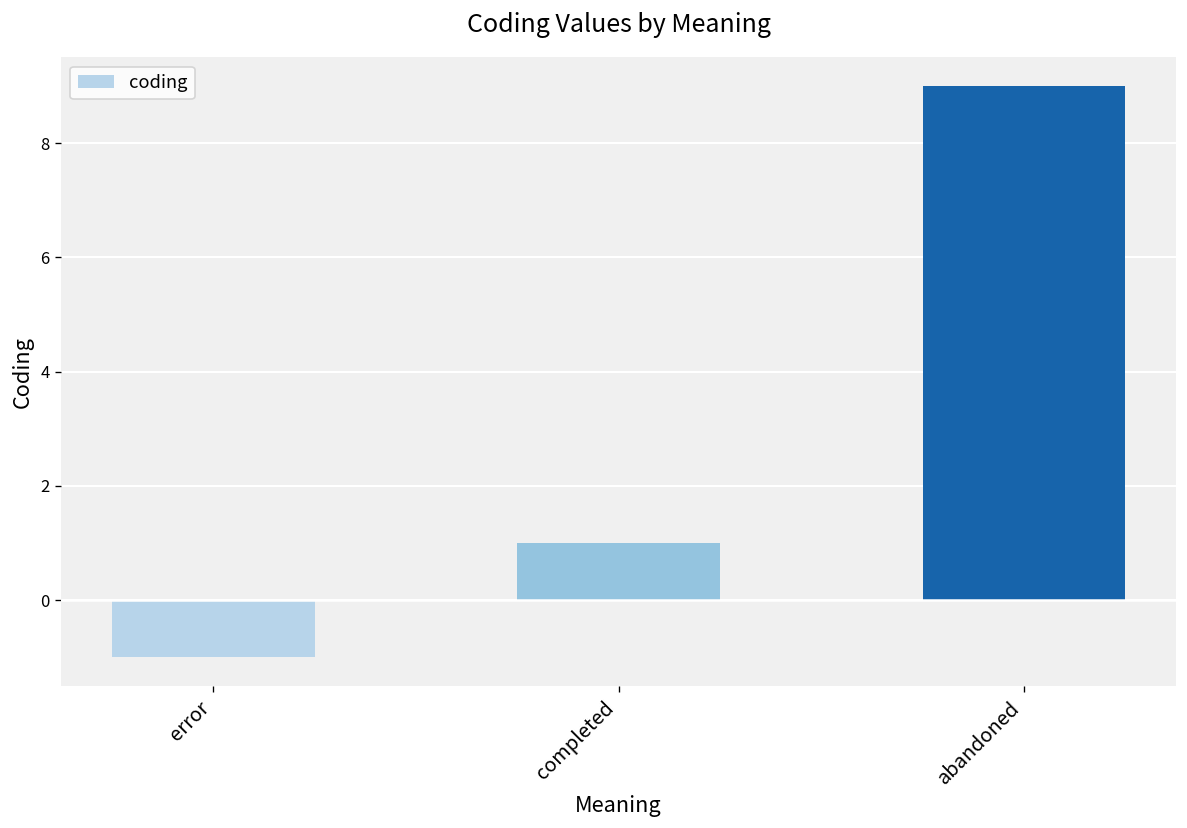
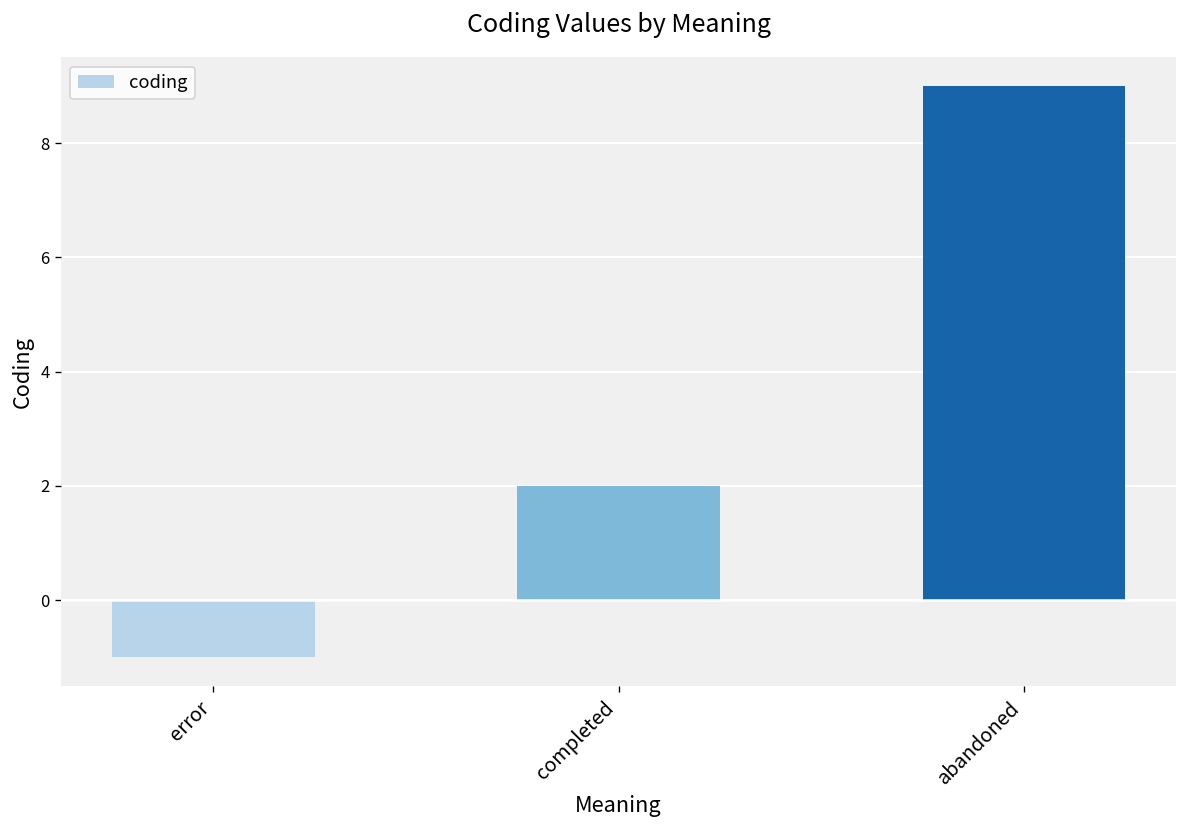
  {
    "error": -1,
-   "completed": 1,
+   "completed": 2,
    "abandoned": 9
  }
